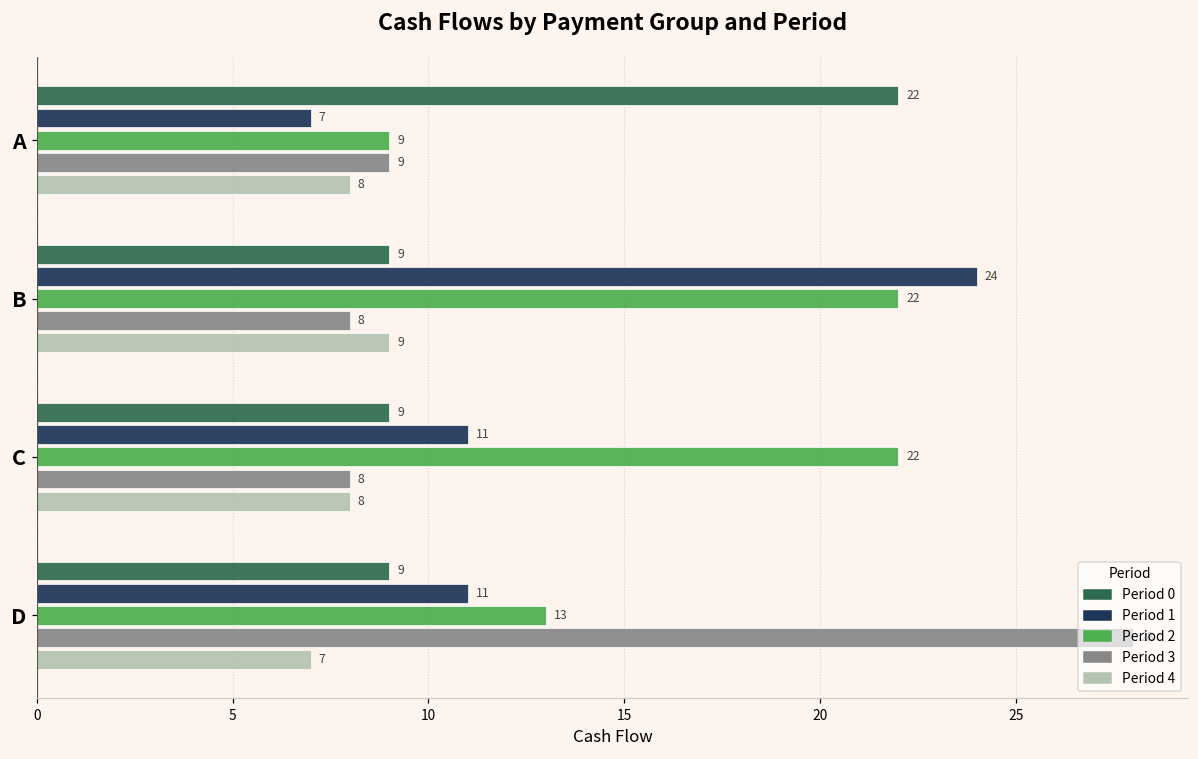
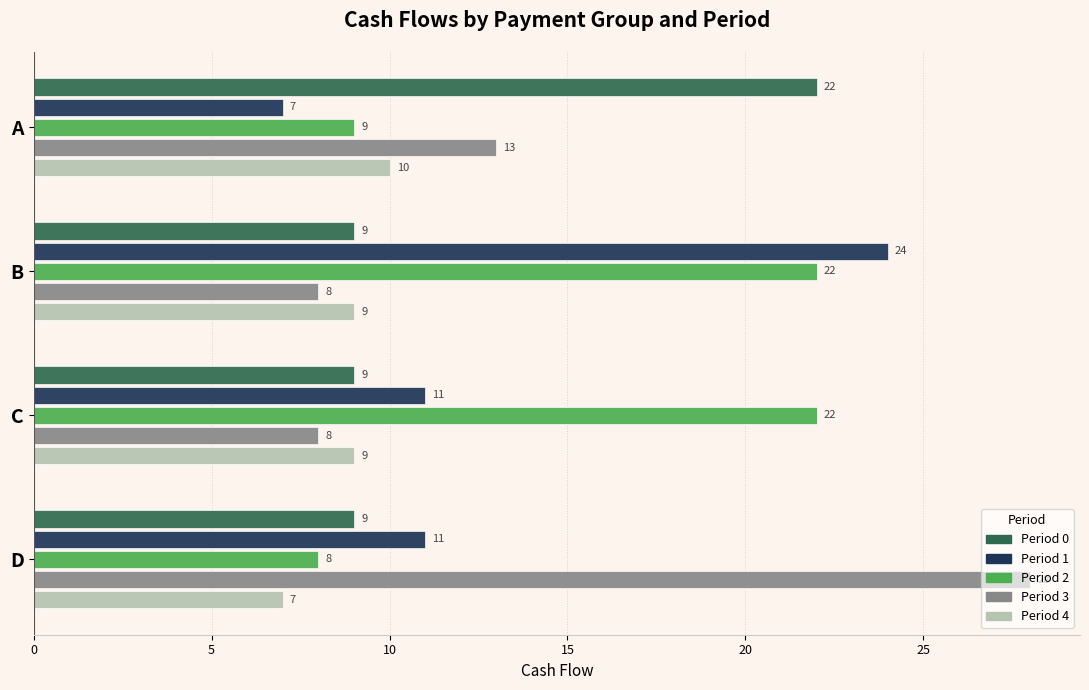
  {
    "Period 2": {
      "A": 9,
      "B": 22,
      "C": 22,
-     "D": 13
+     "D": 8
    },
    "Period 3": {
-     "A": 9,
+     "A": 13,
      "B": 8,
      "C": 8
    },
    "Period 4": {
-     "A": 8,
+     "A": 10,
      "B": 9,
-     "C": 8,
+     "C": 9,
      "D": 7
    }
  }
